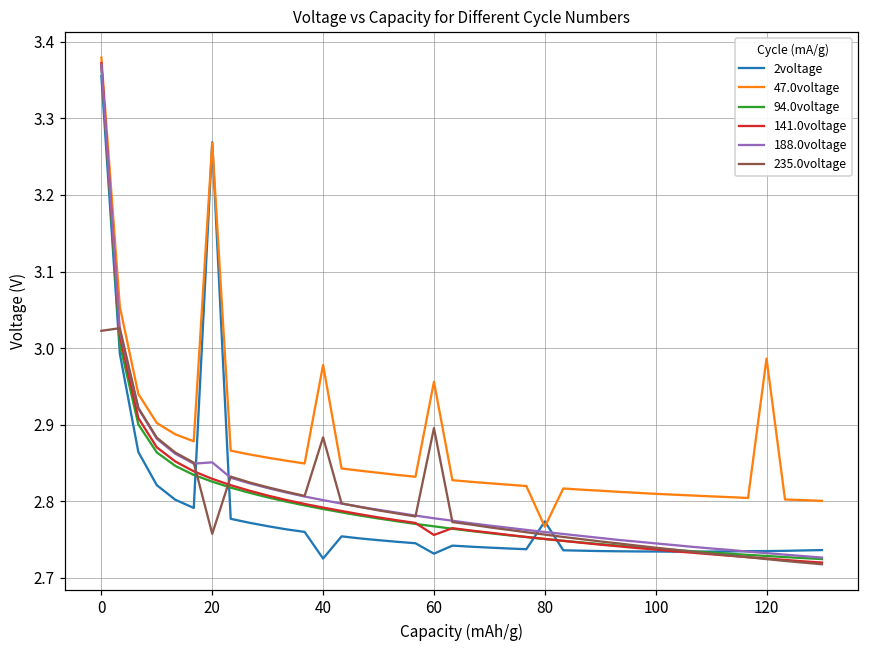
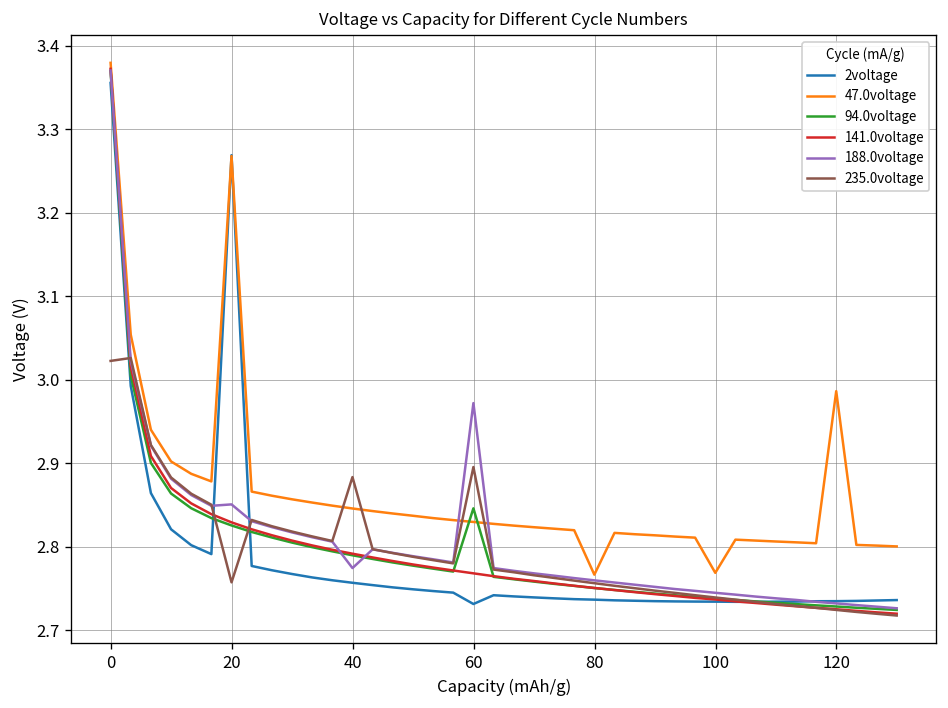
  {
    "2voltage": {
      "0": 3.36,
-     "40": 2.73,
+     "40": 2.76,
      "60": 2.73,
-     "80": 2.77
+     "80": 2.74
    },
    "47.0voltage": {
      "0": 3.38,
-     "40": 2.98,
-     "60": 2.96,
+     "40": 2.85,
+     "60": 2.83,
      "80": 2.77,
-     "100": 2.81,
+     "100": 2.77,
      "120": 2.99
    },
    "94.0voltage": {
      "20": 2.83,
-     "60": 2.77
+     "60": 2.85
    },
    "141.0voltage": {
      "20": 2.83,
-     "60": 2.76
+     "60": 2.77
    },
    "188.0voltage": {
      "20": 2.85,
-     "40": 2.80,
-     "60": 2.78,
+     "40": 2.77,
+     "60": 2.97,
      "100": 2.75
    },
    "235.0voltage": {
      "0": 3.02,
      "20": 2.76,
      "40": 2.88,
      "60": 2.90
    }
  }
